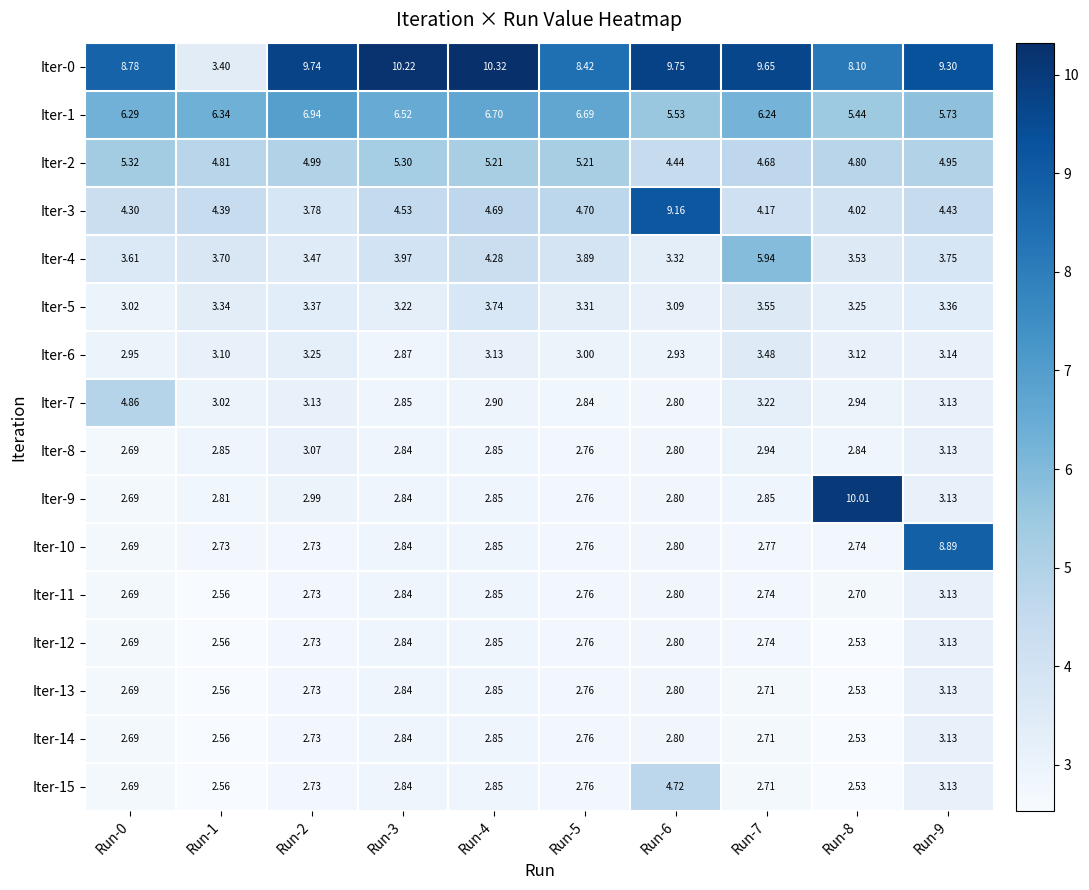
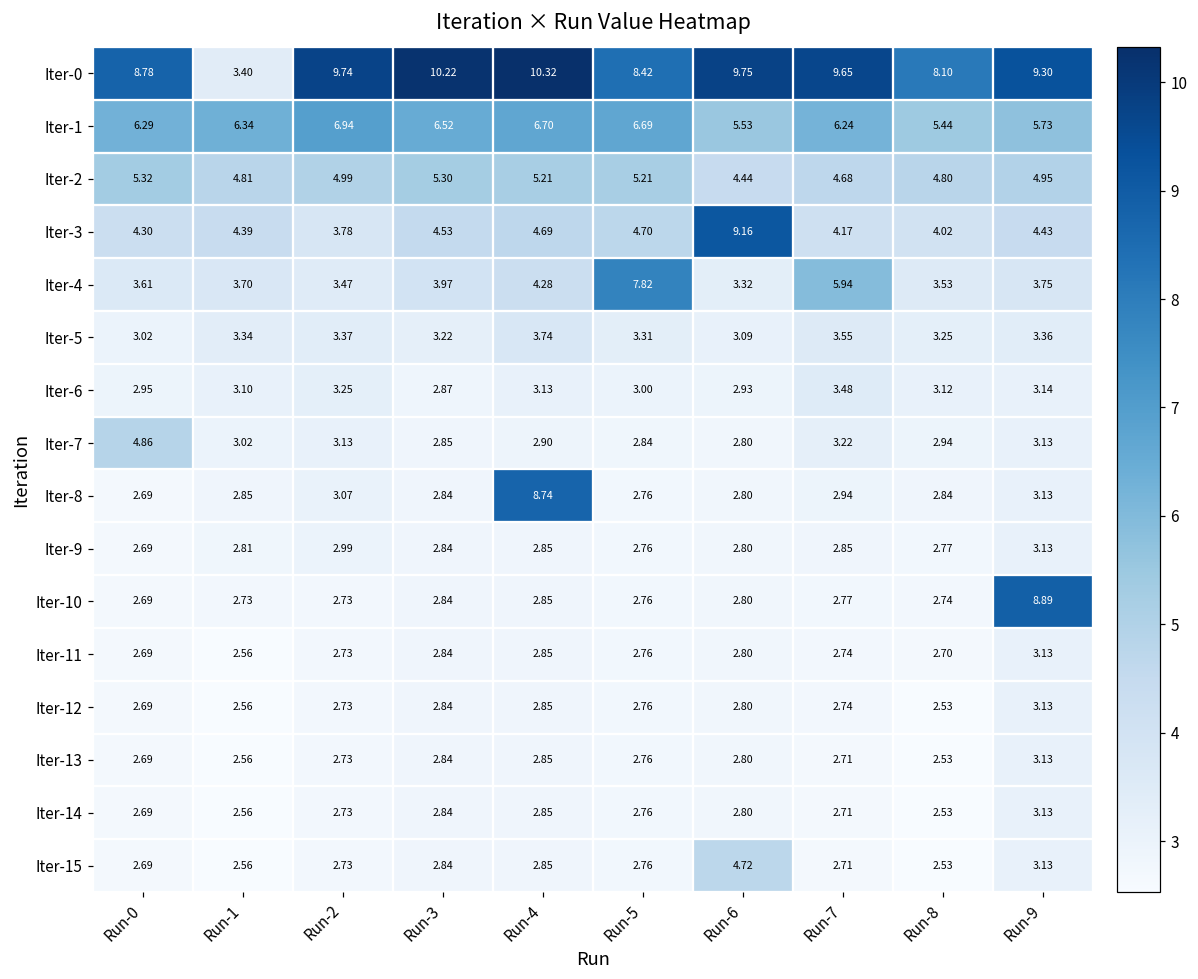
  {
    "Iter-0": {
      "Run-0": 8.78,
      "Run-1": 3.40,
      "Run-2": 9.74,
      "Run-3": 10.22,
      "Run-4": 10.32,
      "Run-5": 8.42,
      "Run-6": 9.75,
      "Run-7": 9.65,
      "Run-8": 8.10,
      "Run-9": 9.30
    },
    "Iter-1": {
      "Run-0": 6.29,
      "Run-1": 6.34,
      "Run-2": 6.94,
      "Run-3": 6.52,
      "Run-4": 6.70,
      "Run-5": 6.69,
      "Run-6": 5.53,
      "Run-7": 6.24,
      "Run-8": 5.44,
      "Run-9": 5.73
    },
    "Iter-2": {
      "Run-0": 5.32,
      "Run-1": 4.81,
      "Run-2": 4.99,
      "Run-3": 5.30,
      "Run-4": 5.21,
      "Run-5": 5.21,
      "Run-6": 4.44,
      "Run-7": 4.68,
      "Run-8": 4.80,
      "Run-9": 4.95
    },
    "Iter-3": {
      "Run-0": 4.30,
      "Run-1": 4.39,
      "Run-2": 3.78,
      "Run-3": 4.53,
      "Run-4": 4.69,
      "Run-5": 4.70,
      "Run-6": 9.16,
      "Run-7": 4.17,
      "Run-8": 4.02,
      "Run-9": 4.43
    },
    "Iter-4": {
      "Run-0": 3.61,
      "Run-1": 3.70,
      "Run-2": 3.47,
      "Run-3": 3.97,
      "Run-4": 4.28,
-     "Run-5": 3.89,
+     "Run-5": 7.82,
      "Run-6": 3.32,
      "Run-7": 5.94,
      "Run-8": 3.53,
      "Run-9": 3.75
    },
    "Iter-5": {
      "Run-0": 3.02,
      "Run-1": 3.34,
      "Run-2": 3.37,
      "Run-3": 3.22,
      "Run-4": 3.74,
      "Run-5": 3.31,
      "Run-6": 3.09,
      "Run-7": 3.55,
      "Run-8": 3.25,
      "Run-9": 3.36
    },
    "Iter-6": {
      "Run-0": 2.95,
      "Run-1": 3.10,
      "Run-2": 3.25,
      "Run-3": 2.87,
      "Run-4": 3.13,
      "Run-5": 3.00,
      "Run-6": 2.93,
      "Run-7": 3.48,
      "Run-8": 3.12,
      "Run-9": 3.14
    },
    "Iter-7": {
      "Run-0": 4.86,
      "Run-1": 3.02,
      "Run-2": 3.13,
      "Run-3": 2.85,
      "Run-4": 2.90,
      "Run-5": 2.84,
      "Run-6": 2.80,
      "Run-7": 3.22,
      "Run-8": 2.94,
      "Run-9": 3.13
    },
    "Iter-8": {
      "Run-0": 2.69,
      "Run-1": 2.85,
      "Run-2": 3.07,
      "Run-3": 2.84,
-     "Run-4": 2.85,
+     "Run-4": 8.74,
      "Run-5": 2.76,
      "Run-6": 2.80,
      "Run-7": 2.94,
      "Run-8": 2.84,
      "Run-9": 3.13
    },
    "Iter-9": {
      "Run-0": 2.69,
      "Run-1": 2.81,
      "Run-2": 2.99,
      "Run-3": 2.84,
      "Run-4": 2.85,
      "Run-5": 2.76,
      "Run-6": 2.80,
      "Run-7": 2.85,
-     "Run-8": 10.01,
+     "Run-8": 2.77,
      "Run-9": 3.13
    },
    "Iter-10": {
      "Run-0": 2.69,
      "Run-1": 2.73,
      "Run-2": 2.73,
      "Run-3": 2.84,
      "Run-4": 2.85,
      "Run-5": 2.76,
      "Run-6": 2.80,
      "Run-7": 2.77,
      "Run-8": 2.74,
      "Run-9": 8.89
    },
    "Iter-11": {
      "Run-0": 2.69,
      "Run-1": 2.56,
      "Run-2": 2.73,
      "Run-3": 2.84,
      "Run-4": 2.85,
      "Run-5": 2.76,
      "Run-6": 2.80,
      "Run-7": 2.74,
      "Run-8": 2.70,
      "Run-9": 3.13
    },
    "Iter-12": {
      "Run-0": 2.69,
      "Run-1": 2.56,
      "Run-2": 2.73,
      "Run-3": 2.84,
      "Run-4": 2.85,
      "Run-5": 2.76,
      "Run-6": 2.80,
      "Run-7": 2.74,
      "Run-8": 2.53,
      "Run-9": 3.13
    },
    "Iter-13": {
      "Run-0": 2.69,
      "Run-1": 2.56,
      "Run-2": 2.73,
      "Run-3": 2.84,
      "Run-4": 2.85,
      "Run-5": 2.76,
      "Run-6": 2.80,
      "Run-7": 2.71,
      "Run-8": 2.53,
      "Run-9": 3.13
    },
    "Iter-14": {
      "Run-0": 2.69,
      "Run-1": 2.56,
      "Run-2": 2.73,
      "Run-3": 2.84,
      "Run-4": 2.85,
      "Run-5": 2.76,
      "Run-6": 2.80,
      "Run-7": 2.71,
      "Run-8": 2.53,
      "Run-9": 3.13
    },
    "Iter-15": {
      "Run-0": 2.69,
      "Run-1": 2.56,
      "Run-2": 2.73,
      "Run-3": 2.84,
      "Run-4": 2.85,
      "Run-5": 2.76,
      "Run-6": 4.72,
      "Run-7": 2.71,
      "Run-8": 2.53,
      "Run-9": 3.13
    }
  }
